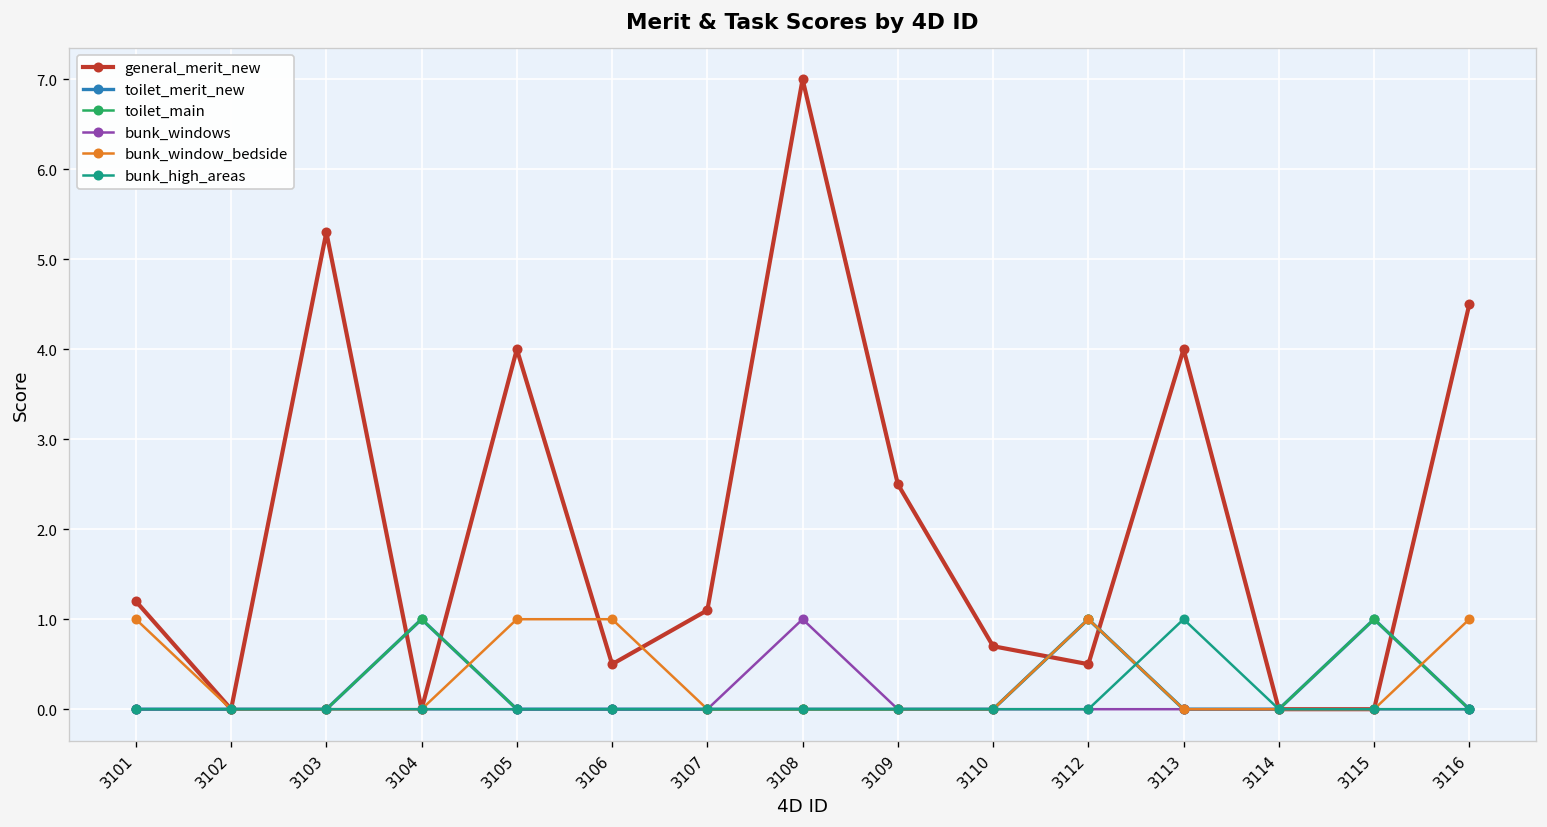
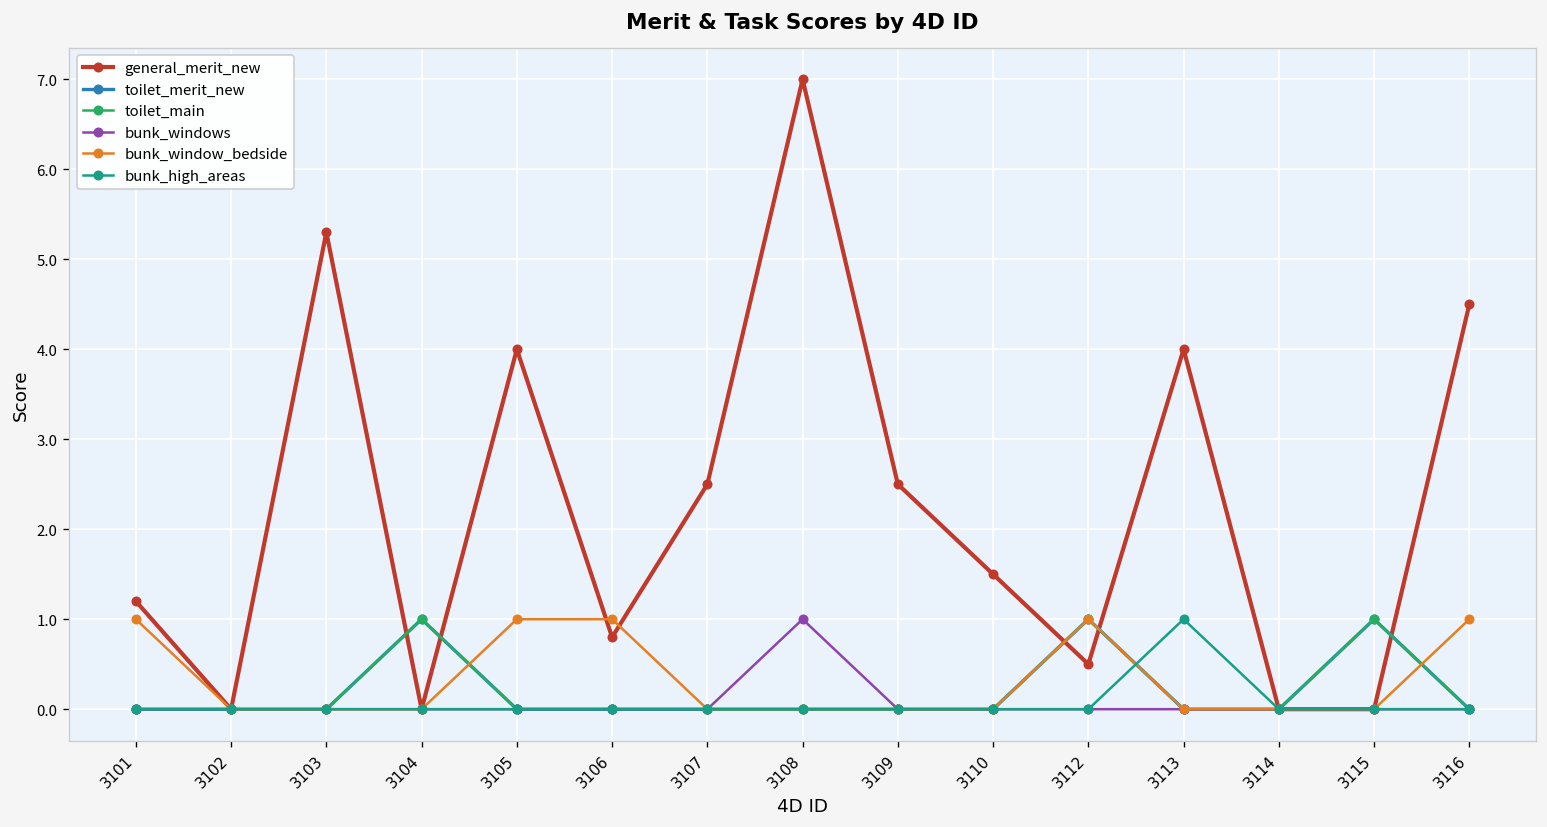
  {
    "general_merit_new": {
      "3101": 1.2,
      "3103": 5.3,
      "3105": 4.0,
-     "3106": 0.5,
-     "3107": 1.1,
+     "3106": 0.8,
+     "3107": 2.5,
      "3108": 7.0,
      "3109": 2.5,
-     "3110": 0.7,
+     "3110": 1.5,
      "3112": 0.5,
      "3113": 4.0,
      "3116": 4.5
    },
    "bunk_windows": {
      "3108": 1.0
    },
    "bunk_window_bedside": {
      "3101": 1.0,
      "3105": 1.0,
      "3106": 1.0,
      "3116": 1.0
    }
  }
